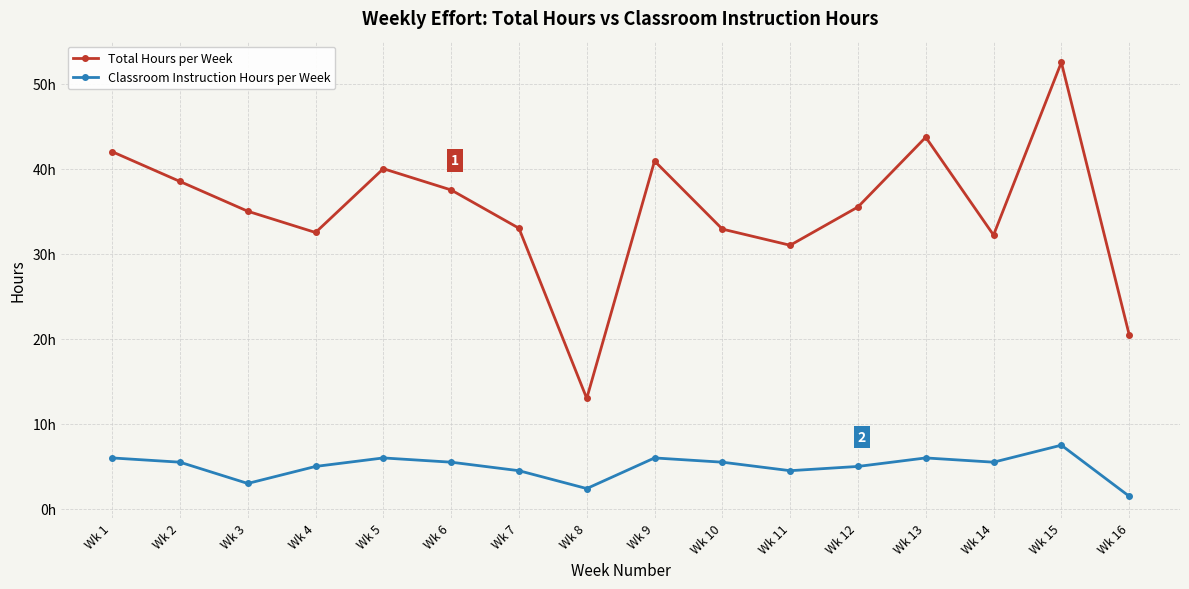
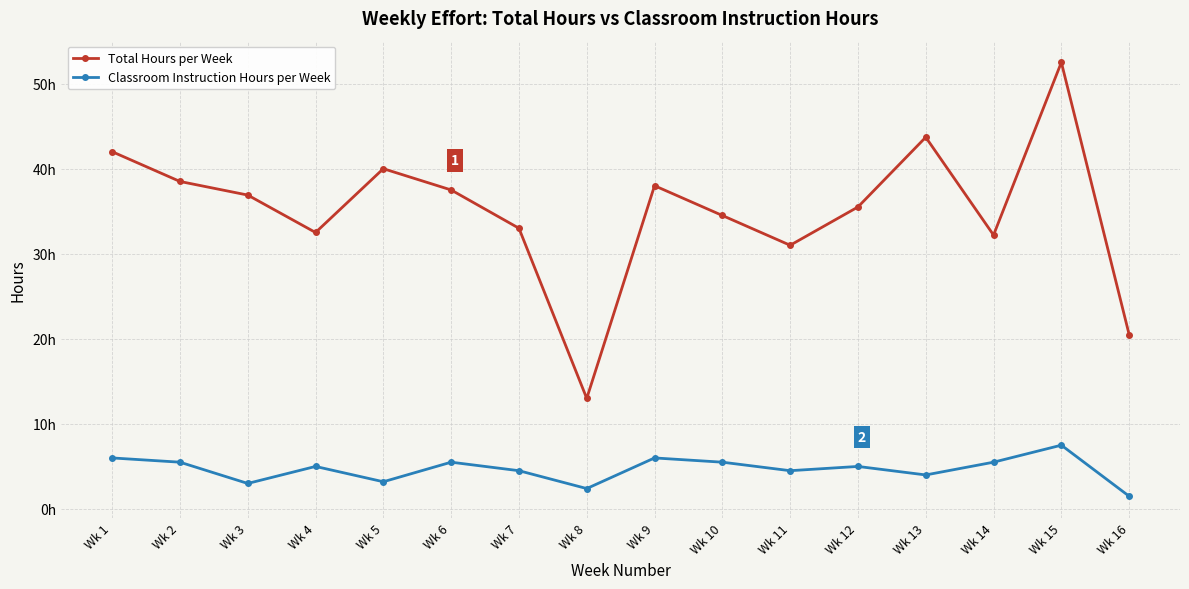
  {
    "Total Hours per Week": {
      "Wk 1": "42h",
      "Wk 2": "39h",
-     "Wk 3": "35h",
+     "Wk 3": "37h",
      "Wk 4": "33h",
      "Wk 5": "40h",
      "Wk 7": "33h",
      "Wk 8": "13h",
-     "Wk 9": "41h",
-     "Wk 10": "33h",
+     "Wk 9": "38h",
+     "Wk 10": "35h",
      "Wk 11": "31h",
      "Wk 12": "36h",
      "Wk 13": "44h",
      "Wk 14": "32h",
      "Wk 15": "53h",
      "Wk 16": "21h"
    },
    "Classroom Instruction Hours per Week": {
      "Wk 1": "6h",
      "Wk 2": "6h",
      "Wk 3": "3h",
      "Wk 4": "5h",
-     "Wk 5": "6h",
+     "Wk 5": "3h",
      "Wk 6": "6h",
      "Wk 7": "5h",
      "Wk 8": "2h",
      "Wk 9": "6h",
      "Wk 10": "6h",
      "Wk 11": "5h",
-     "Wk 13": "6h",
+     "Wk 13": "4h",
      "Wk 14": "6h",
      "Wk 15": "8h",
      "Wk 16": "2h"
    }
  }
